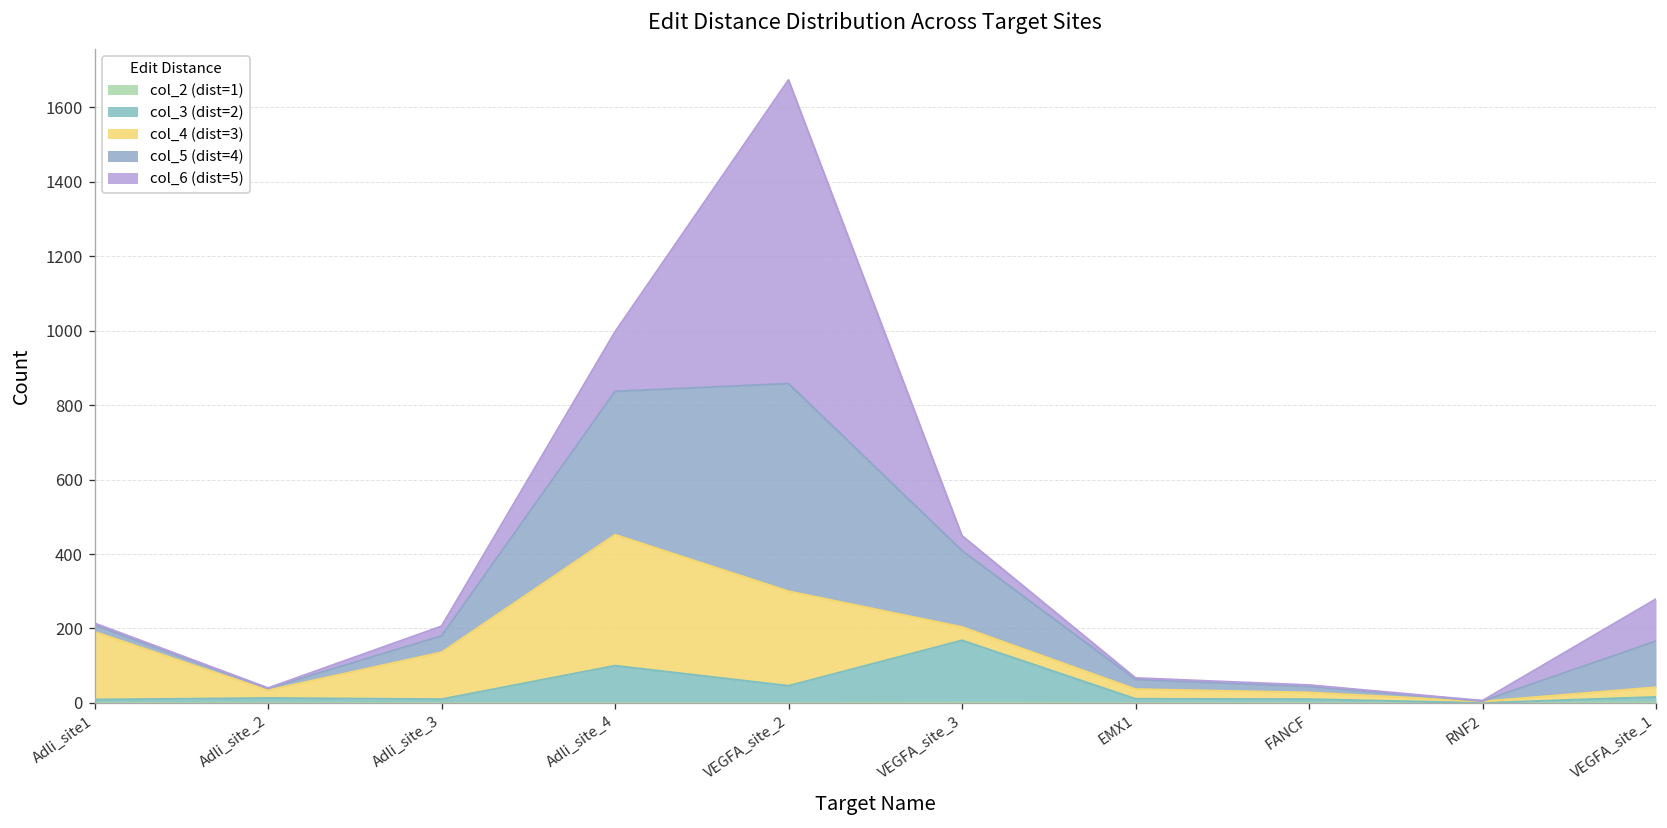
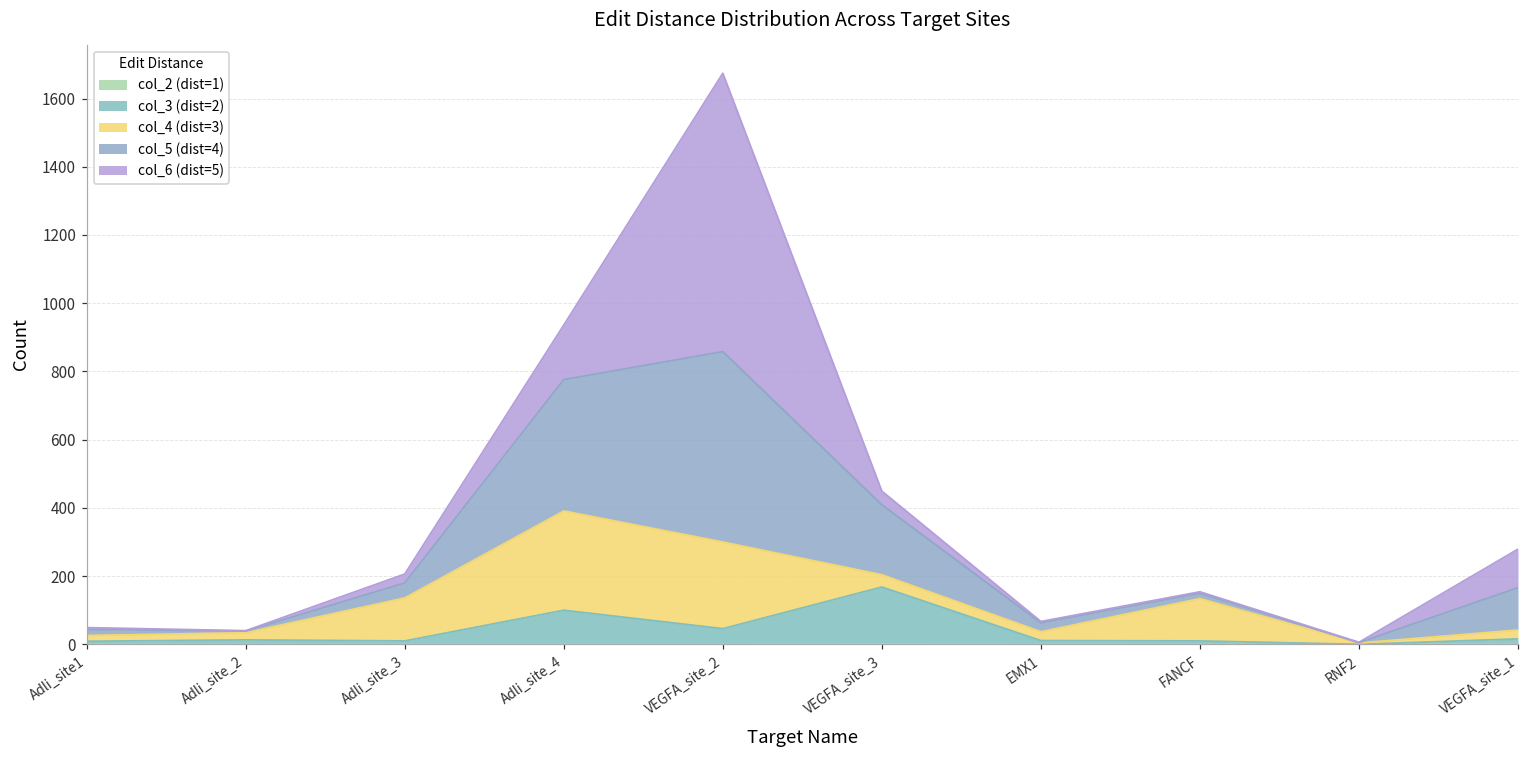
  {
    "col_4 (dist=3)": {
-     "Adli_site1": 180,
+     "Adli_site1": 20,
      "Adli_site_3": 130,
-     "Adli_site_4": 350,
+     "Adli_site_4": 290,
      "VEGFA_site_2": 250,
      "VEGFA_site_3": 40,
      "EMX1": 30,
-     "FANCF": 20,
+     "FANCF": 120,
      "VEGFA_site_1": 30
    }
  }
